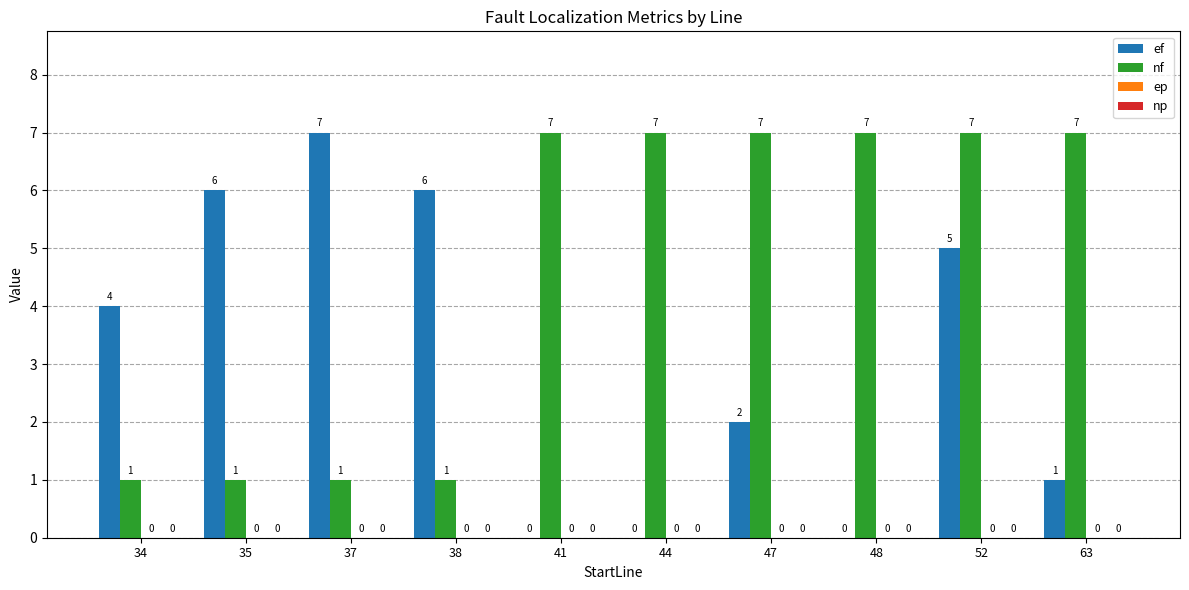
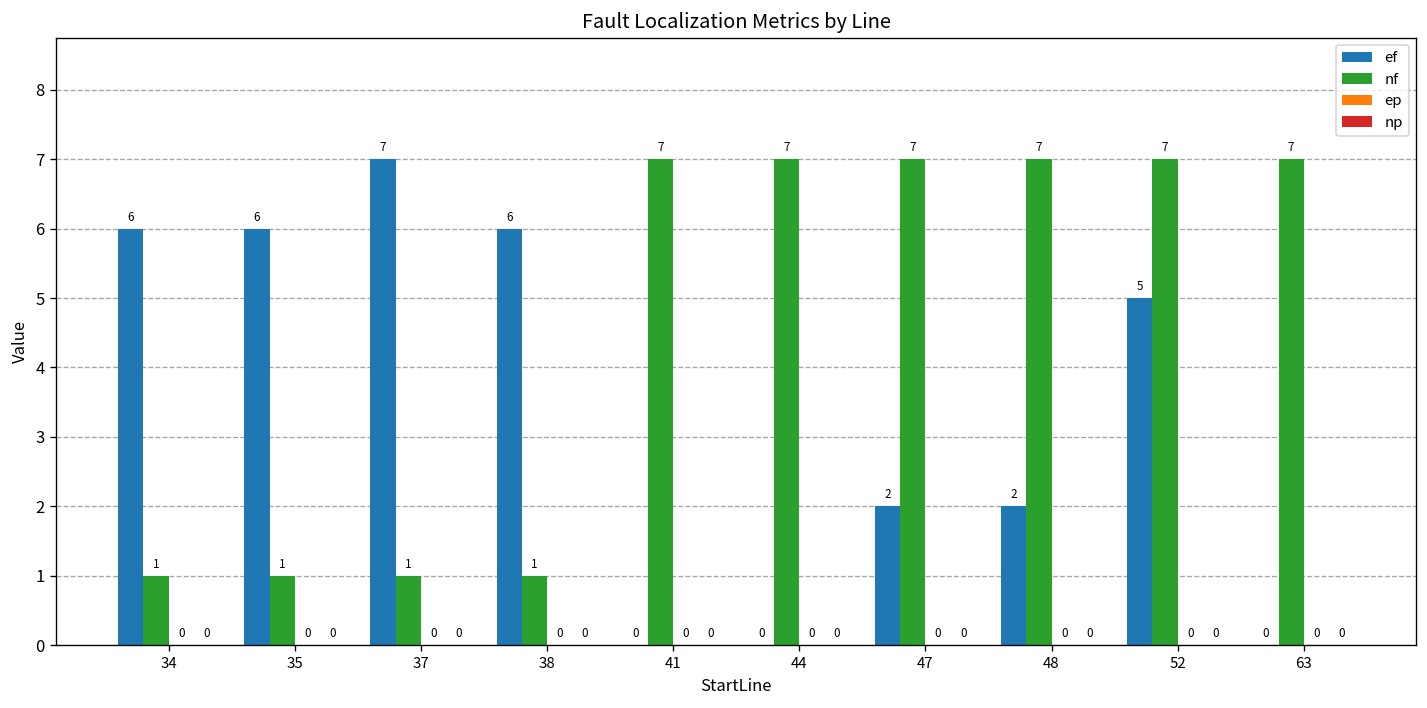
  {
    "ef": {
-     "34": 4,
+     "34": 6,
      "35": 6,
      "37": 7,
      "38": 6,
      "41": 0,
      "44": 0,
      "47": 2,
-     "48": 0,
+     "48": 2,
      "52": 5,
-     "63": 1
+     "63": 0
    },
    "nf": {
      "34": 1,
      "35": 1,
      "37": 1,
      "38": 1,
      "41": 7,
      "44": 7,
      "47": 7,
      "48": 7,
      "52": 7,
      "63": 7
    },
    "ep": {
      "34": 0,
      "35": 0,
      "37": 0,
      "38": 0,
      "41": 0,
      "44": 0,
      "47": 0,
      "48": 0,
      "52": 0,
      "63": 0
    },
    "np": {
      "34": 0,
      "35": 0,
      "37": 0,
      "38": 0,
      "41": 0,
      "44": 0,
      "47": 0,
      "48": 0,
      "52": 0,
      "63": 0
    }
  }
